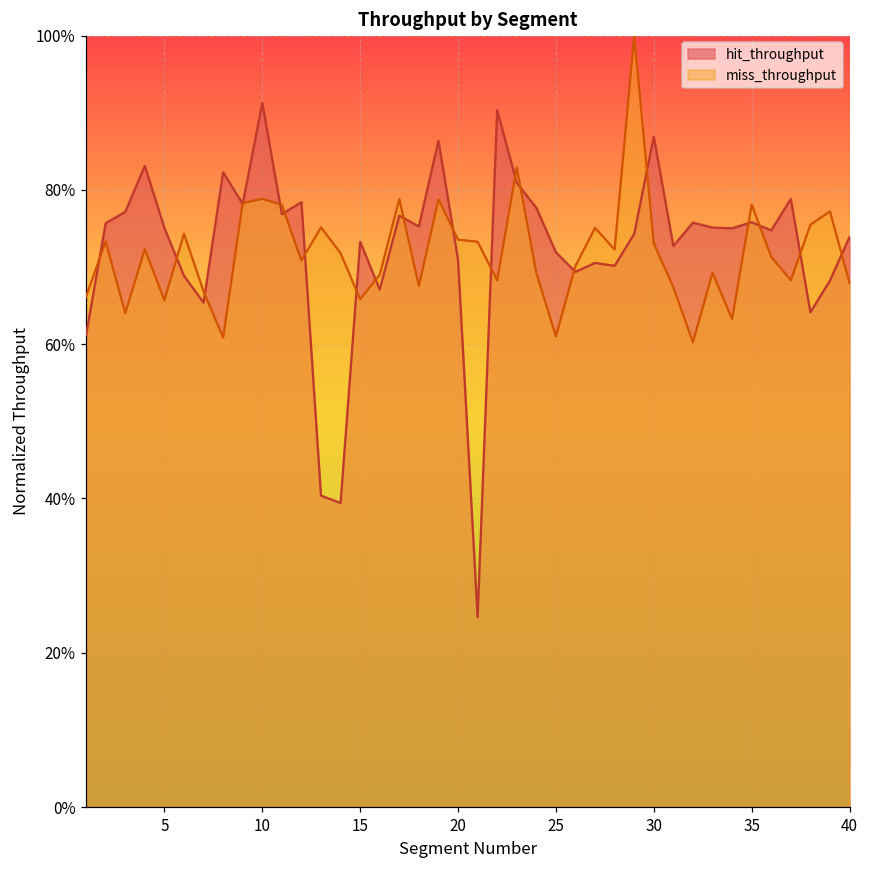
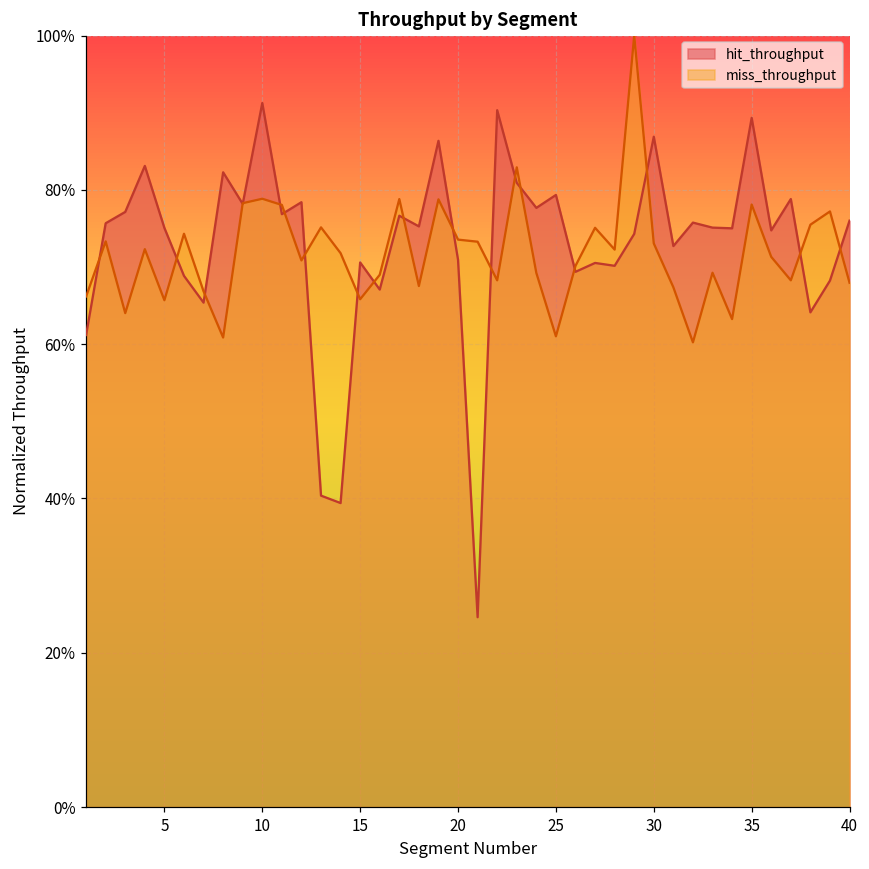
  {
    "hit_throughput": {
      "5": "75%",
      "10": "91%",
-     "15": "73%",
+     "15": "71%",
      "20": "71%",
-     "25": "72%",
+     "25": "79%",
      "30": "87%",
-     "35": "76%",
-     "40": "74%"
+     "35": "89%",
+     "40": "76%"
    },
    "miss_throughput": {
      "5": "66%",
      "10": "79%",
      "15": "66%",
      "20": "74%",
      "25": "61%",
      "30": "73%",
      "35": "78%",
      "40": "68%"
    }
  }
